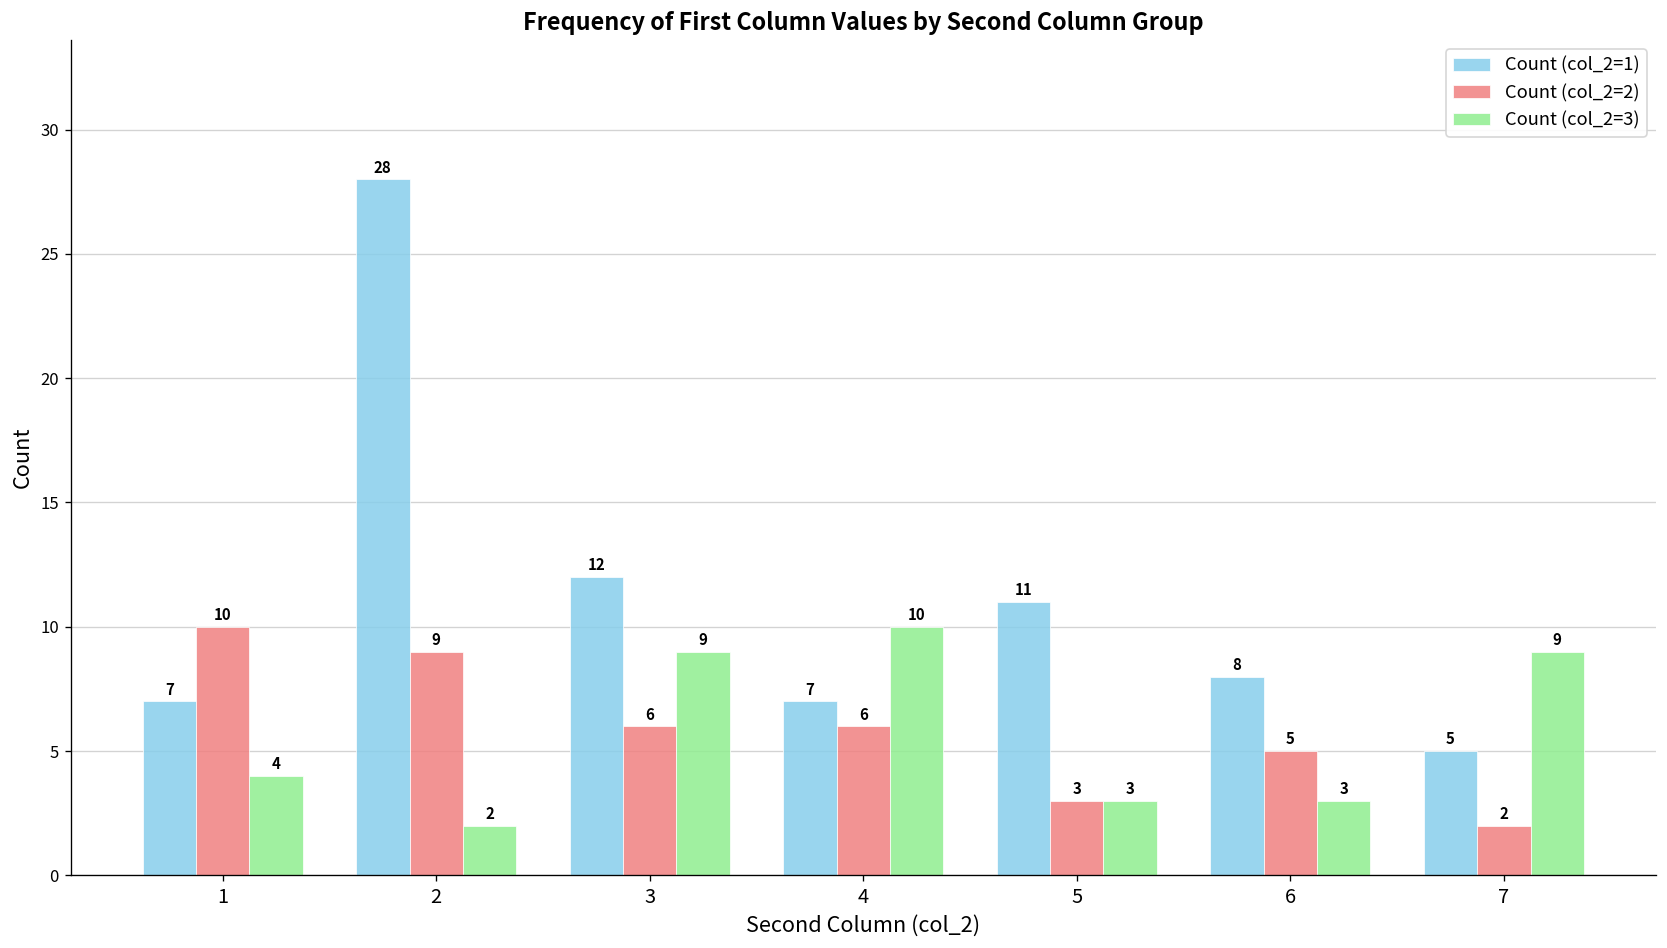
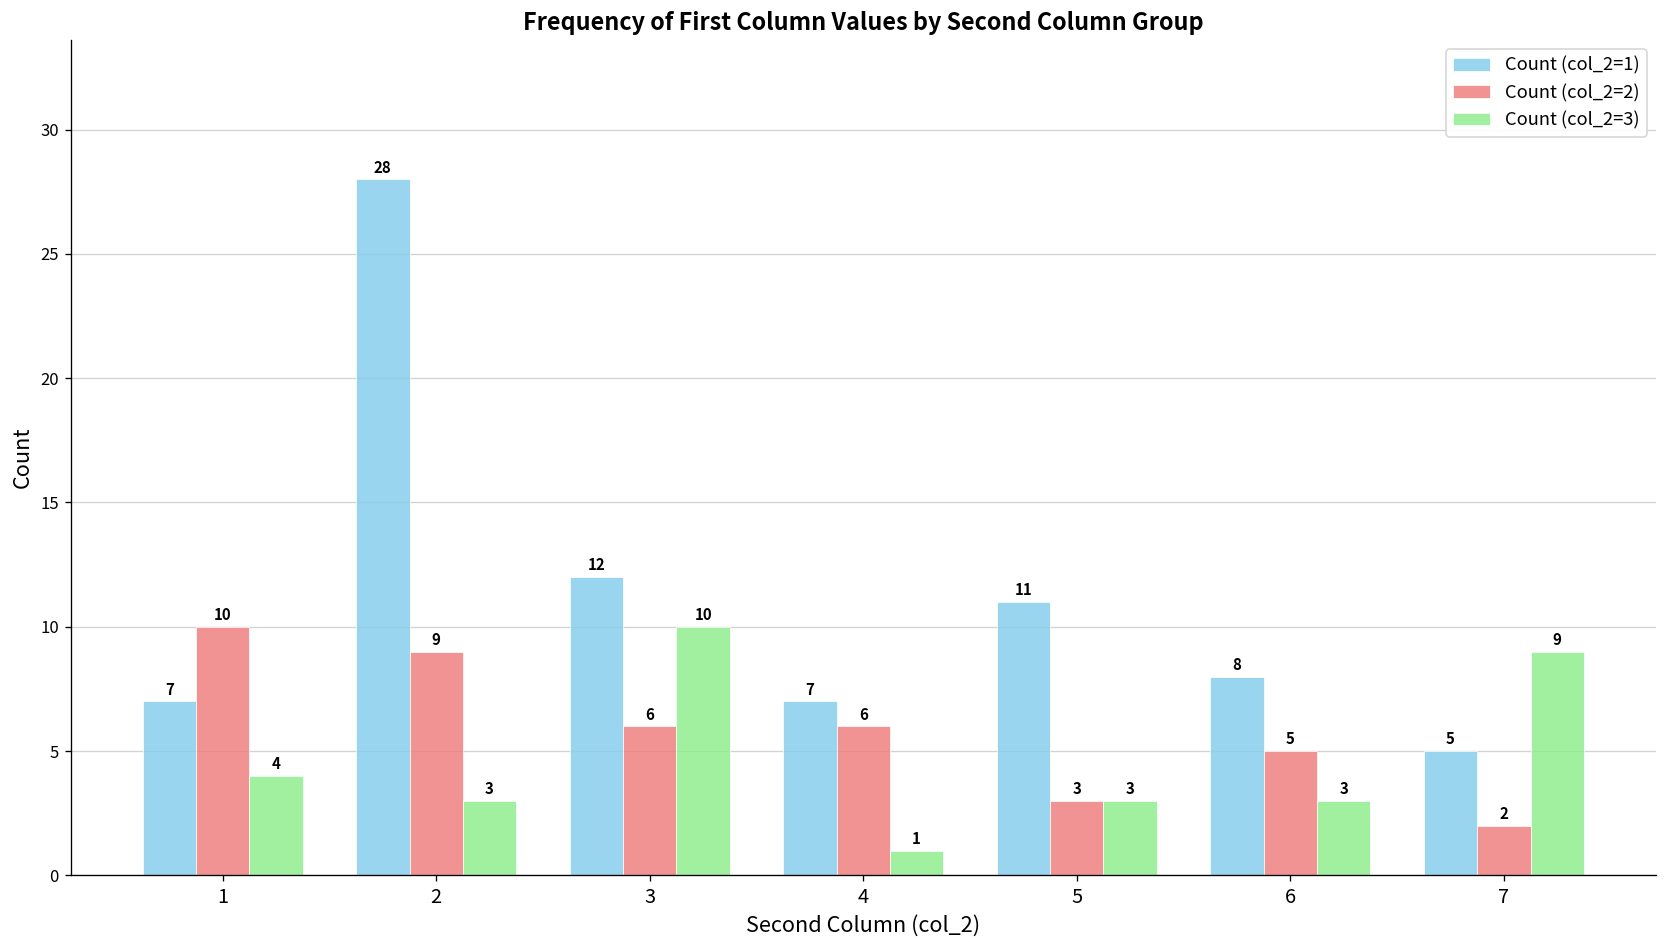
  {
    "Count (col_2=1)": {
      "1": 7,
      "2": 28,
      "3": 12,
      "4": 7,
      "5": 11,
      "6": 8,
      "7": 5
    },
    "Count (col_2=2)": {
      "1": 10,
      "2": 9,
      "3": 6,
      "4": 6,
      "5": 3,
      "6": 5,
      "7": 2
    },
    "Count (col_2=3)": {
      "1": 4,
-     "2": 2,
-     "3": 9,
-     "4": 10,
+     "2": 3,
+     "3": 10,
+     "4": 1,
      "5": 3,
      "6": 3,
      "7": 9
    }
  }
